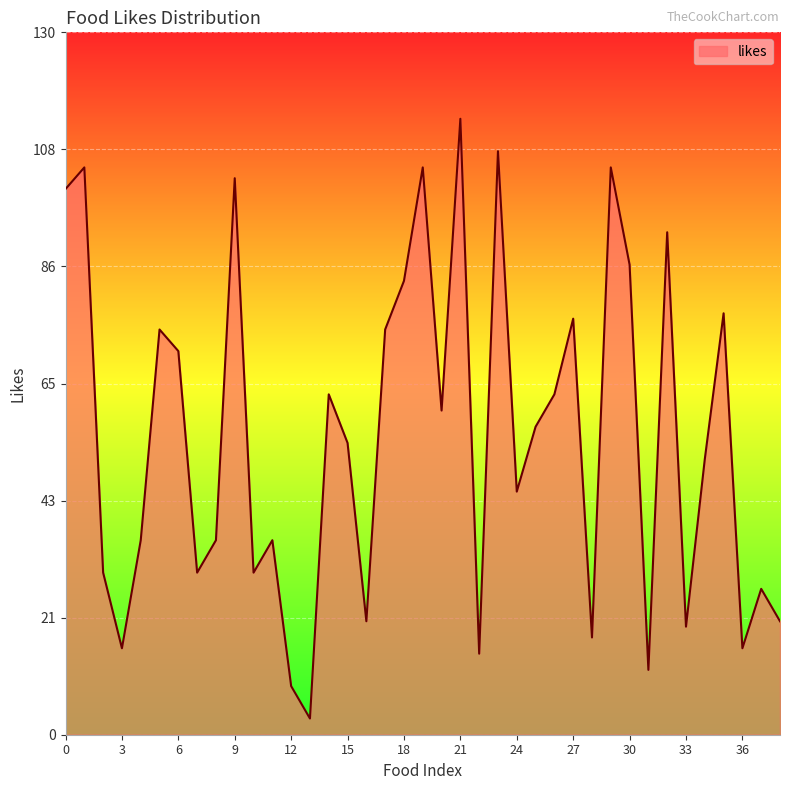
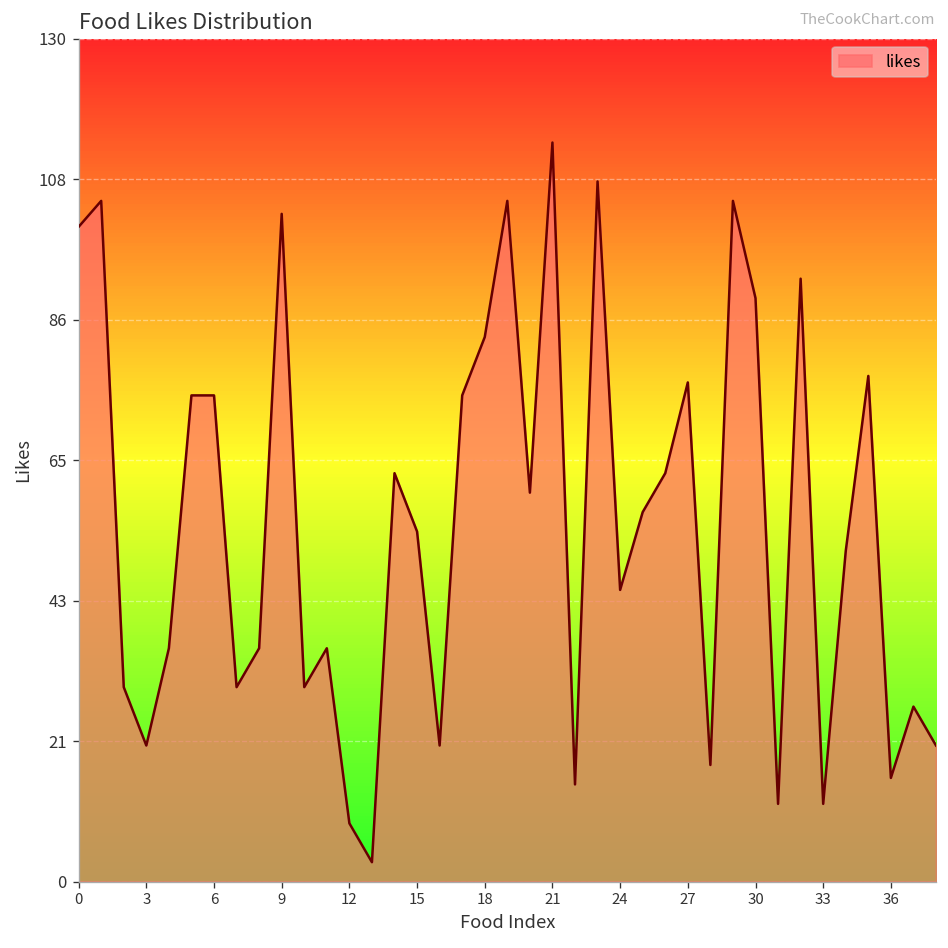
  {
    "0": 101,
-   "3": 16,
-   "6": 71,
+   "3": 21,
+   "6": 75,
    "9": 103,
    "12": 9,
    "15": 54,
    "18": 84,
    "21": 114,
    "24": 45,
    "27": 77,
-   "30": 87,
-   "33": 20,
+   "30": 90,
+   "33": 12,
    "36": 16
  }
